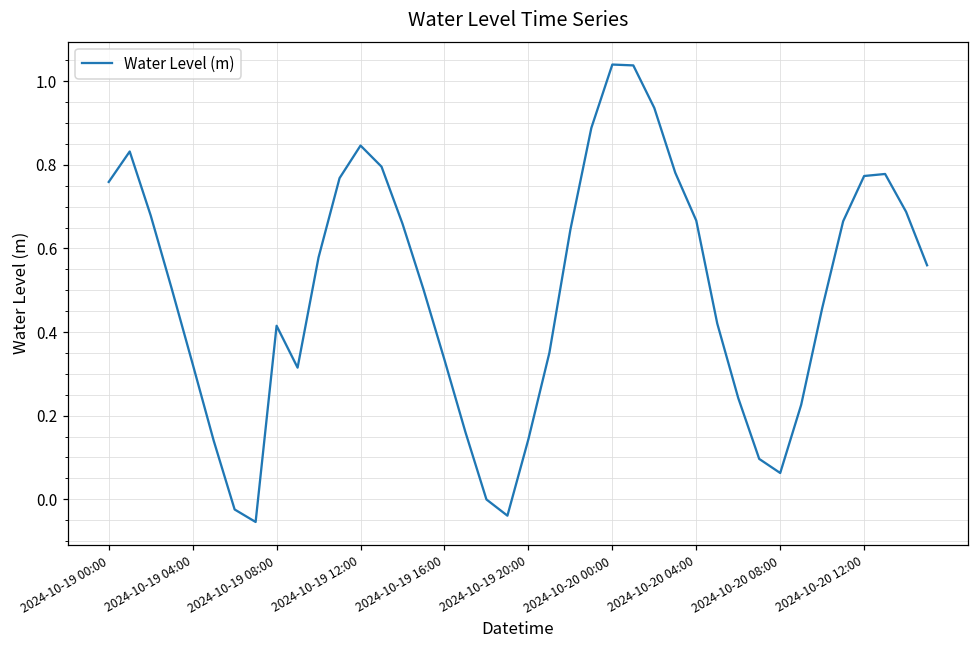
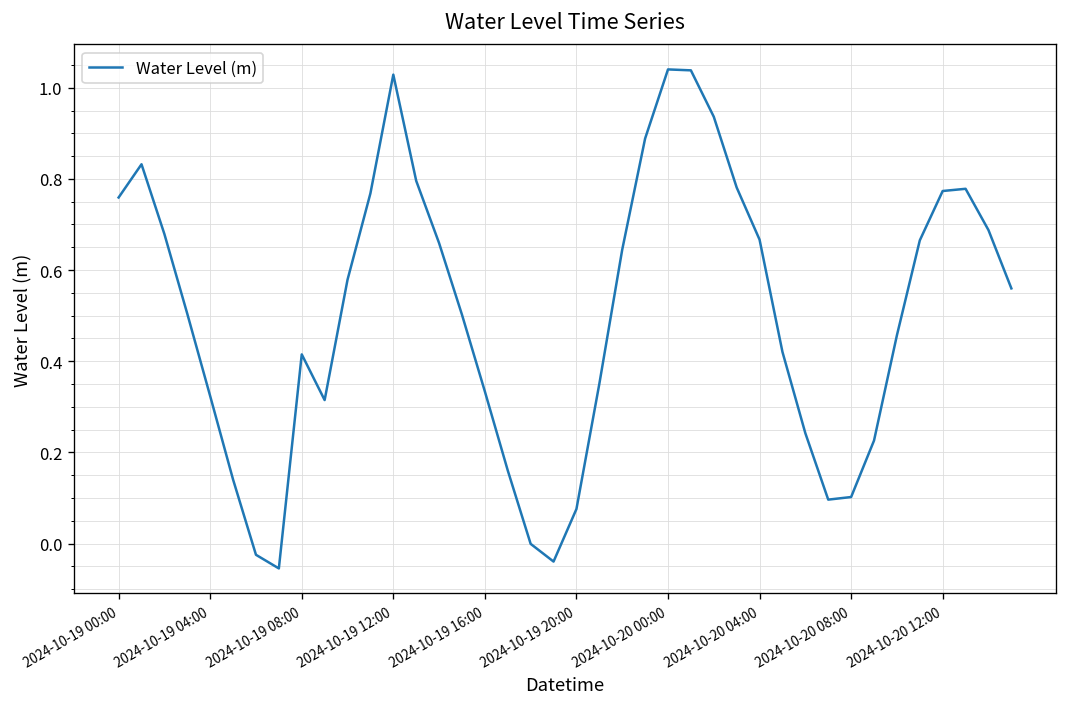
  {
    "2024-10-19 00:00": 0.76,
    "2024-10-19 04:00": 0.32,
    "2024-10-19 08:00": 0.42,
-   "2024-10-19 12:00": 0.85,
+   "2024-10-19 12:00": 1.03,
    "2024-10-19 16:00": 0.33,
-   "2024-10-19 20:00": 0.14,
+   "2024-10-19 20:00": 0.08,
    "2024-10-20 00:00": 1.04,
    "2024-10-20 04:00": 0.67,
-   "2024-10-20 08:00": 0.06,
+   "2024-10-20 08:00": 0.10,
    "2024-10-20 12:00": 0.77
  }
